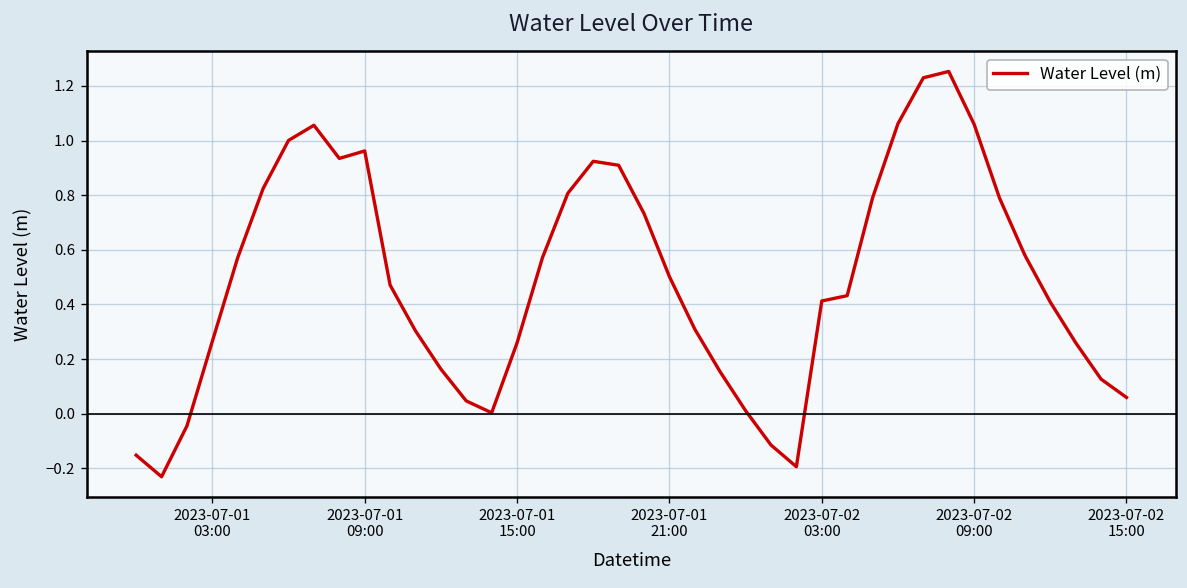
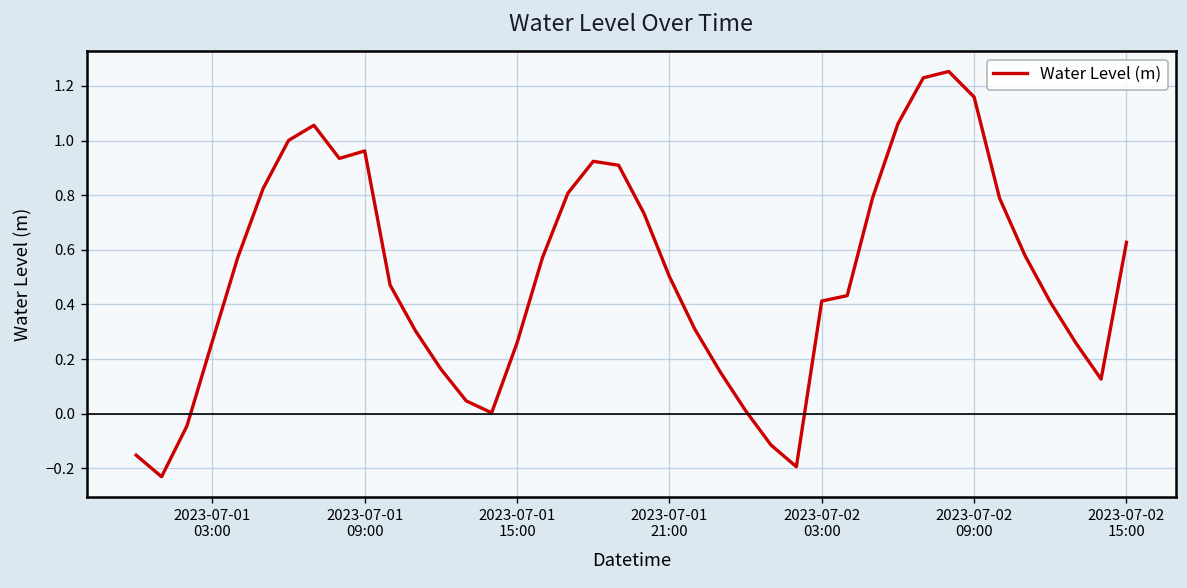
  {
    "2023-07-01 03:00": 0.27,
    "2023-07-01 09:00": 0.96,
    "2023-07-01 15:00": 0.26,
    "2023-07-01 21:00": 0.50,
    "2023-07-02 03:00": 0.41,
-   "2023-07-02 09:00": 1.06,
-   "2023-07-02 15:00": 0.06
+   "2023-07-02 09:00": 1.16,
+   "2023-07-02 15:00": 0.63
  }
